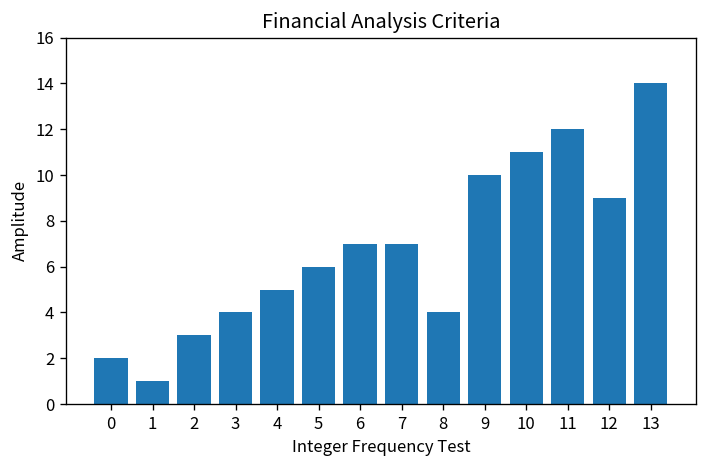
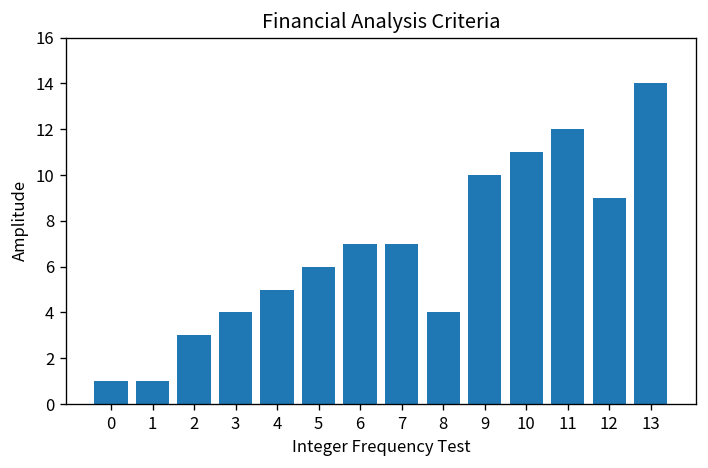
  {
-   "0": 2,
+   "0": 1,
    "1": 1,
    "2": 3,
    "3": 4,
    "4": 5,
    "5": 6,
    "6": 7,
    "7": 7,
    "8": 4,
    "9": 10,
    "10": 11,
    "11": 12,
    "12": 9,
    "13": 14
  }
